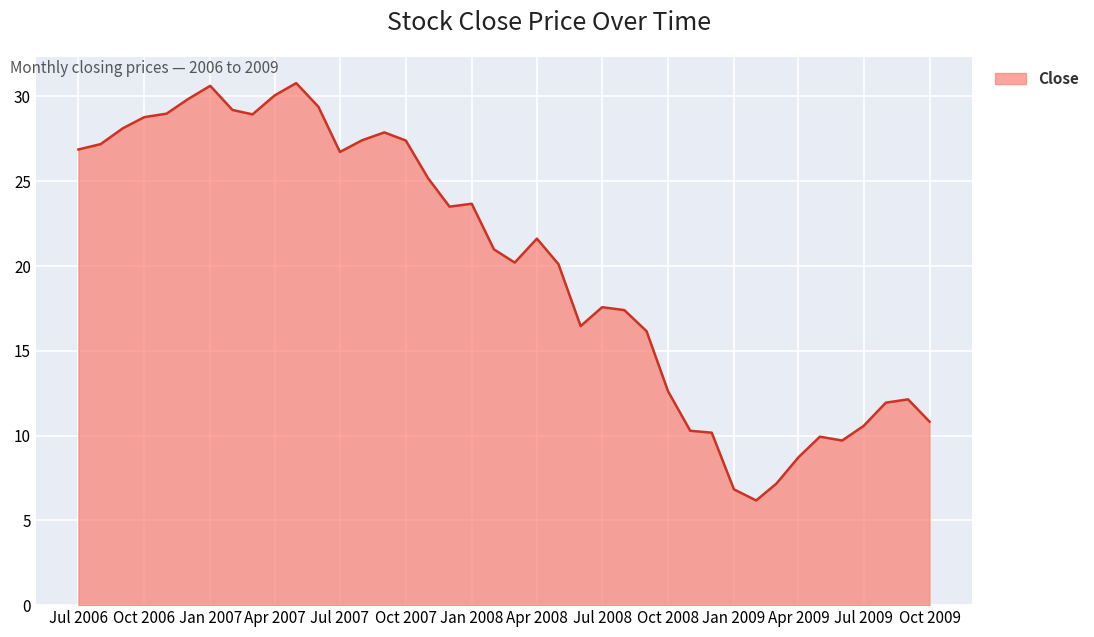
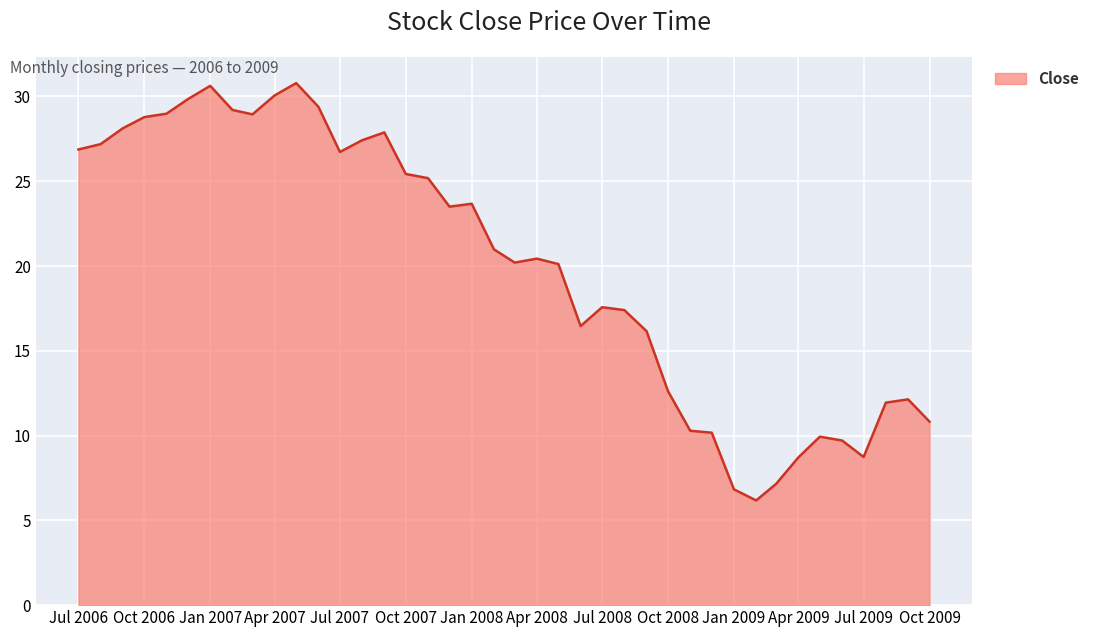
  {
    "Jul 2006": 26.9,
    "Oct 2006": 28.8,
    "Jan 2007": 30.6,
    "Apr 2007": 30.1,
    "Jul 2007": 26.7,
-   "Oct 2007": 27.4,
+   "Oct 2007": 25.4,
    "Jan 2008": 23.7,
-   "Apr 2008": 21.6,
+   "Apr 2008": 20.4,
    "Jul 2008": 17.6,
    "Oct 2008": 12.6,
    "Jan 2009": 6.8,
    "Apr 2009": 8.7,
-   "Jul 2009": 10.6,
+   "Jul 2009": 8.7,
    "Oct 2009": 10.8
  }
